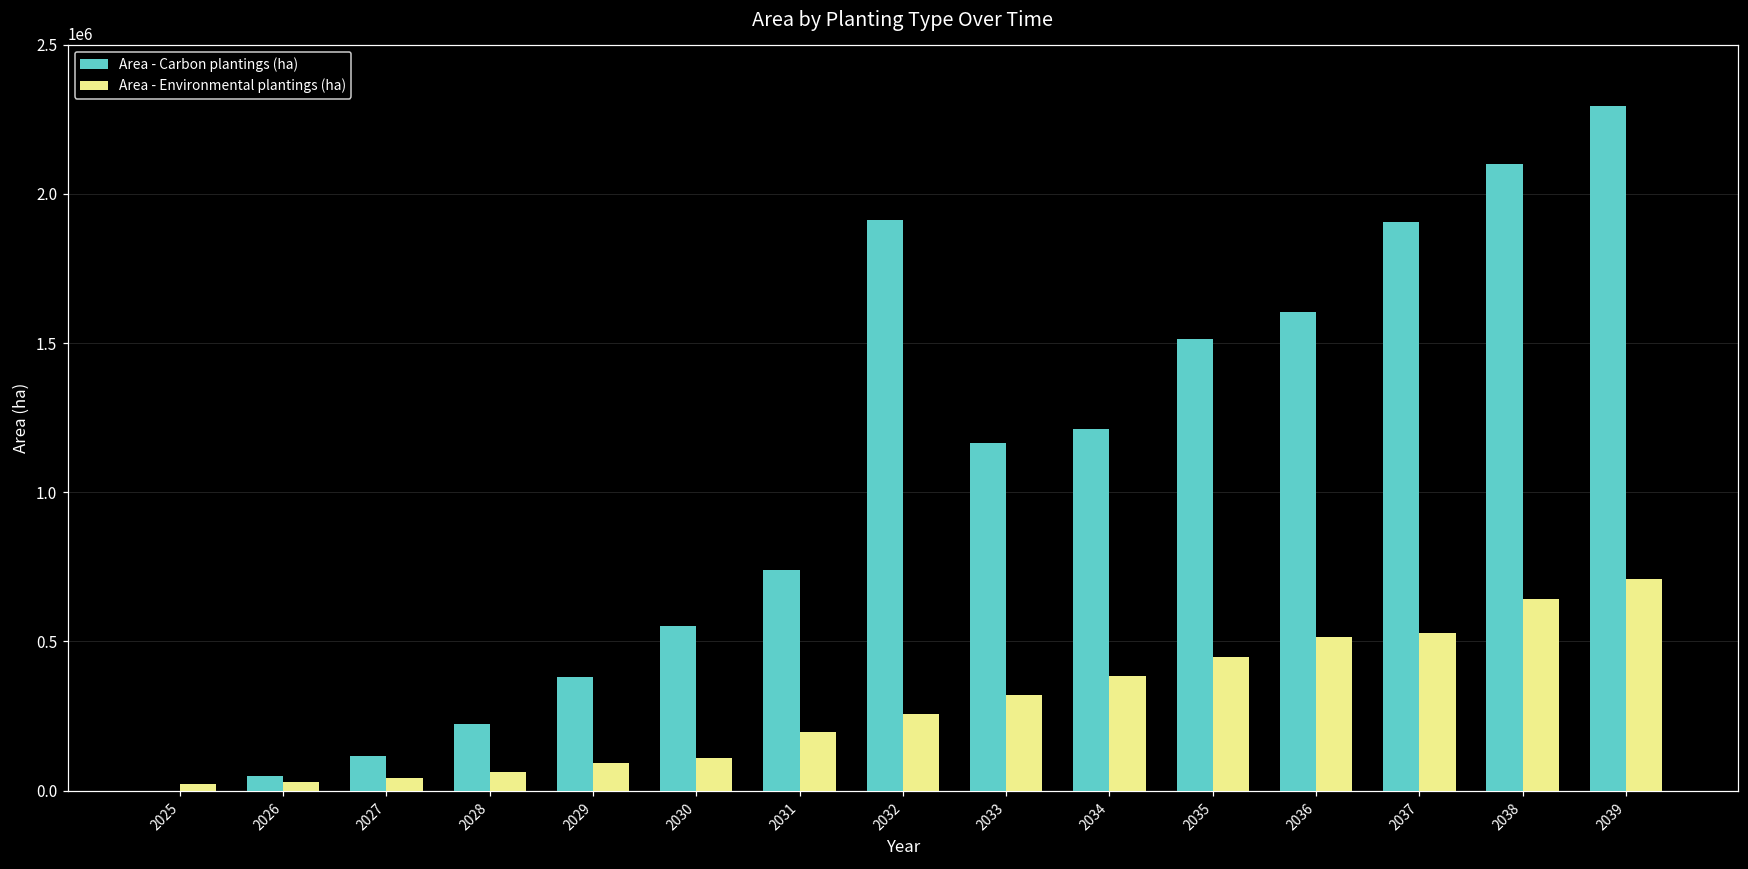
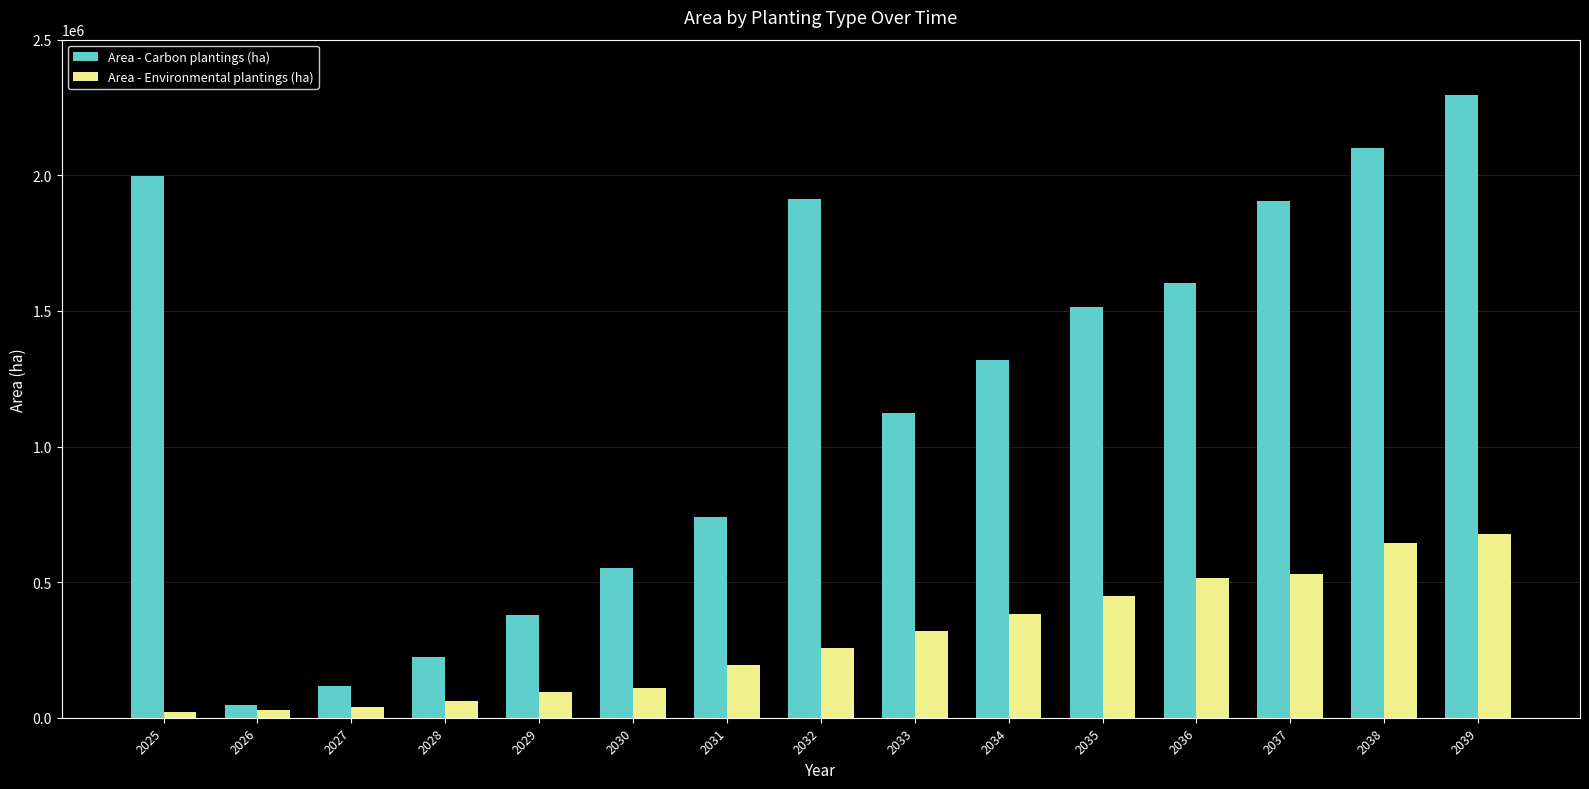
  {
    "Area - Carbon plantings (ha)": {
-     "2025": 0,
+     "2025": 2000000,
      "2026": 50000,
      "2027": 120000,
      "2028": 220000,
      "2029": 380000,
      "2030": 550000,
      "2031": 740000,
      "2032": 1910000,
-     "2033": 1160000,
-     "2034": 1210000,
+     "2033": 1130000,
+     "2034": 1320000,
      "2035": 1510000,
      "2036": 1600000,
      "2037": 1900000,
      "2038": 2100000,
      "2039": 2290000
    },
    "Area - Environmental plantings (ha)": {
      "2025": 20000,
      "2026": 30000,
      "2027": 40000,
      "2028": 60000,
      "2029": 90000,
      "2030": 110000,
      "2031": 200000,
      "2032": 260000,
      "2033": 320000,
      "2034": 380000,
      "2035": 450000,
      "2036": 510000,
      "2037": 530000,
      "2038": 640000,
-     "2039": 710000
+     "2039": 680000
    }
  }
